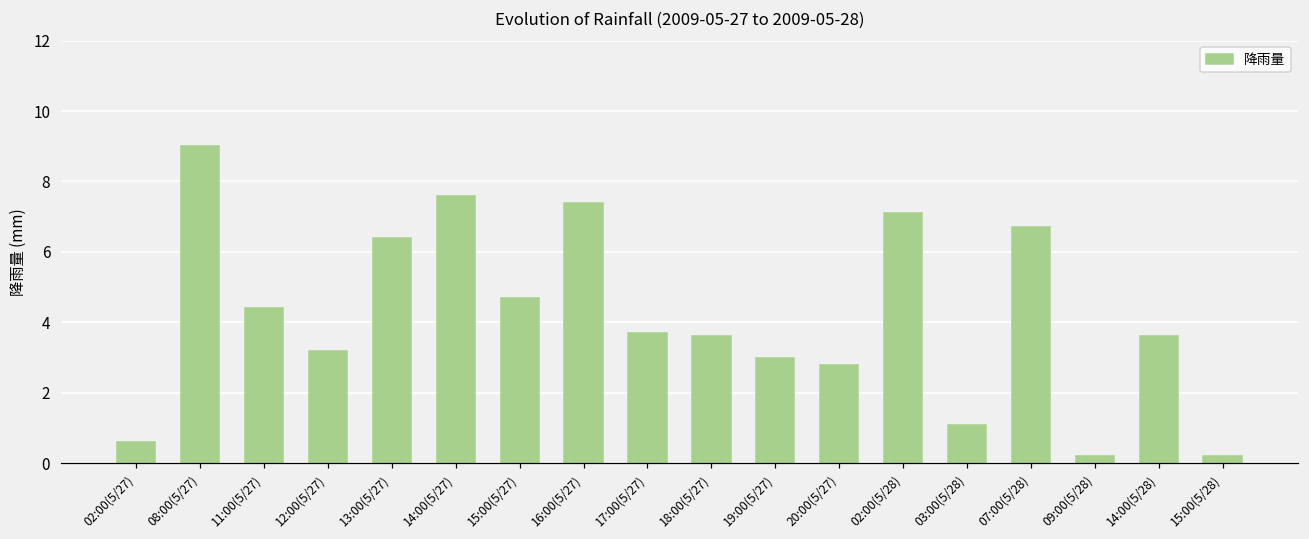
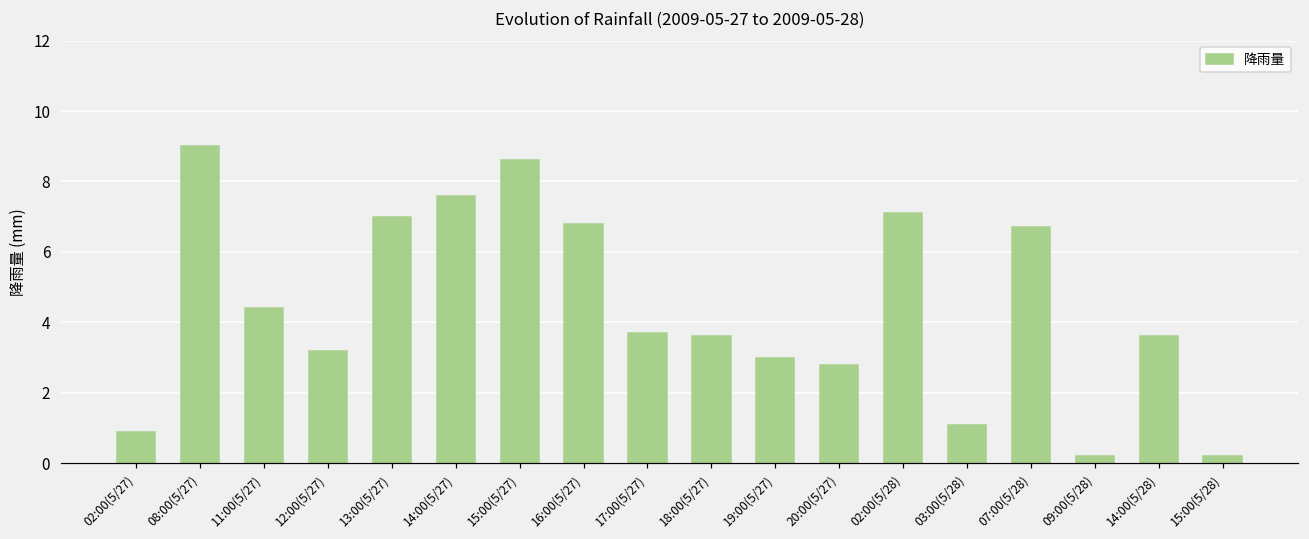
  {
-   "02:00(5/27)": 0.6,
+   "02:00(5/27)": 0.9,
    "08:00(5/27)": 9.0,
    "11:00(5/27)": 4.4,
    "12:00(5/27)": 3.2,
-   "13:00(5/27)": 6.4,
+   "13:00(5/27)": 7.0,
    "14:00(5/27)": 7.6,
-   "15:00(5/27)": 4.7,
-   "16:00(5/27)": 7.4,
+   "15:00(5/27)": 8.6,
+   "16:00(5/27)": 6.8,
    "17:00(5/27)": 3.7,
    "18:00(5/27)": 3.6,
    "19:00(5/27)": 3.0,
    "20:00(5/27)": 2.8,
    "02:00(5/28)": 7.1,
    "03:00(5/28)": 1.1,
    "07:00(5/28)": 6.7,
    "09:00(5/28)": 0.2,
    "14:00(5/28)": 3.6,
    "15:00(5/28)": 0.2
  }
